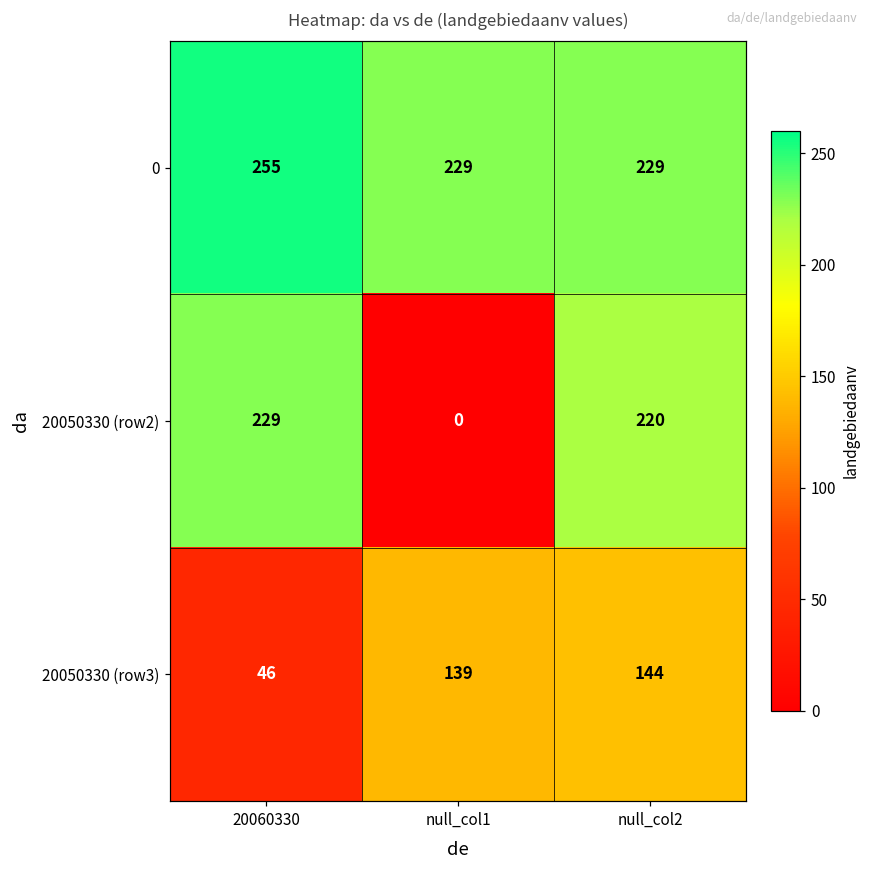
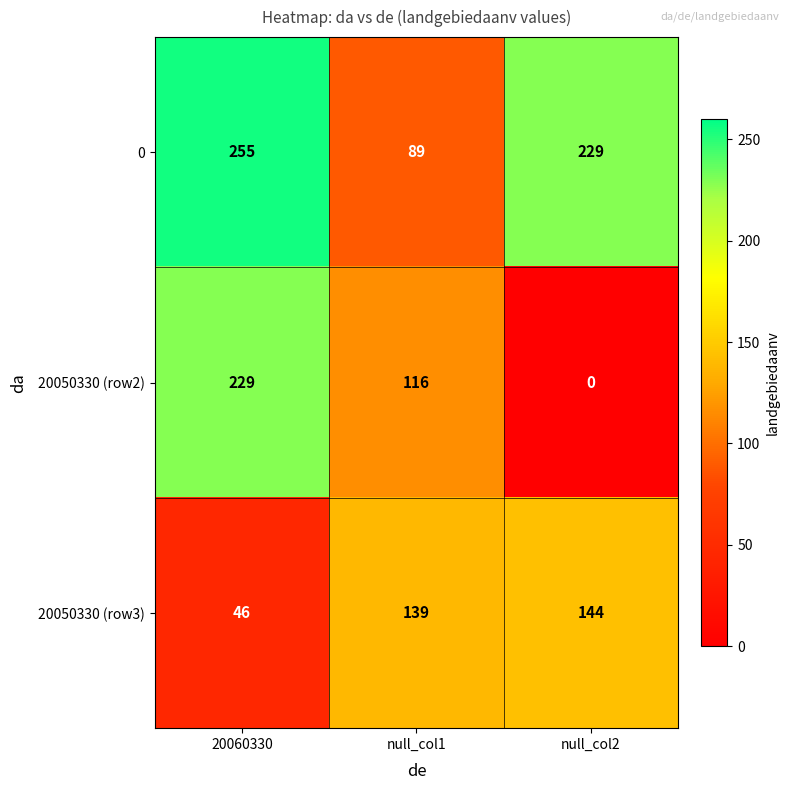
  {
    "0": {
      "20060330": 255,
-     "null_col1": 229,
+     "null_col1": 89,
      "null_col2": 229
    },
    "20050330 (row2)": {
      "20060330": 229,
-     "null_col1": 0,
-     "null_col2": 220
+     "null_col1": 116,
+     "null_col2": 0
    },
    "20050330 (row3)": {
      "20060330": 46,
      "null_col1": 139,
      "null_col2": 144
    }
  }
